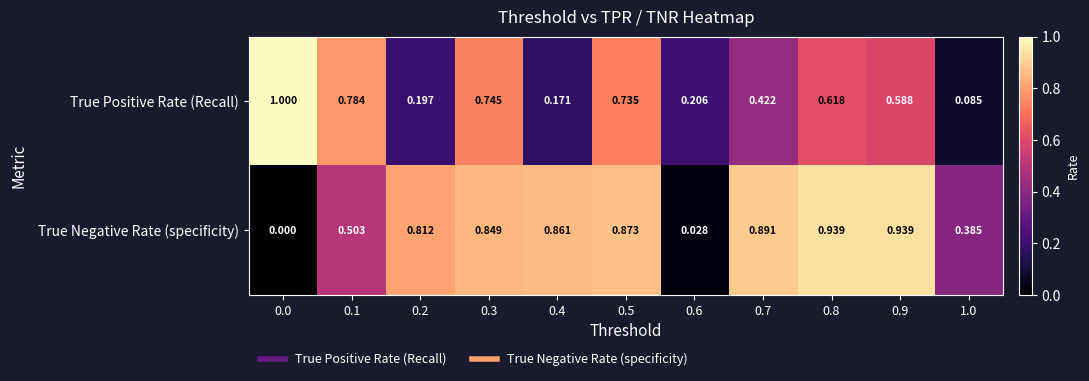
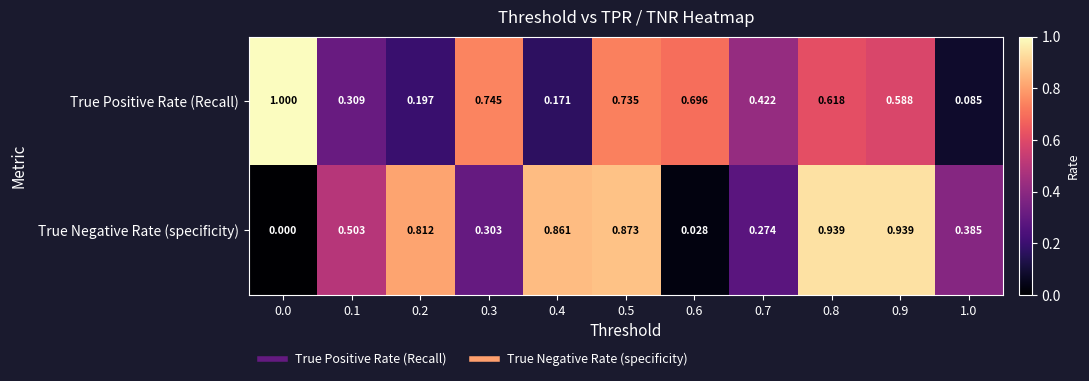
  {
    "True Positive Rate (Recall)": {
      "0.0": 1.000,
-     "0.1": 0.784,
+     "0.1": 0.309,
      "0.2": 0.197,
      "0.3": 0.745,
      "0.4": 0.171,
      "0.5": 0.735,
-     "0.6": 0.206,
+     "0.6": 0.696,
      "0.7": 0.422,
      "0.8": 0.618,
      "0.9": 0.588,
      "1.0": 0.085
    },
    "True Negative Rate (specificity)": {
      "0.0": 0.000,
      "0.1": 0.503,
      "0.2": 0.812,
-     "0.3": 0.849,
+     "0.3": 0.303,
      "0.4": 0.861,
      "0.5": 0.873,
      "0.6": 0.028,
-     "0.7": 0.891,
+     "0.7": 0.274,
      "0.8": 0.939,
      "0.9": 0.939,
      "1.0": 0.385
    }
  }
